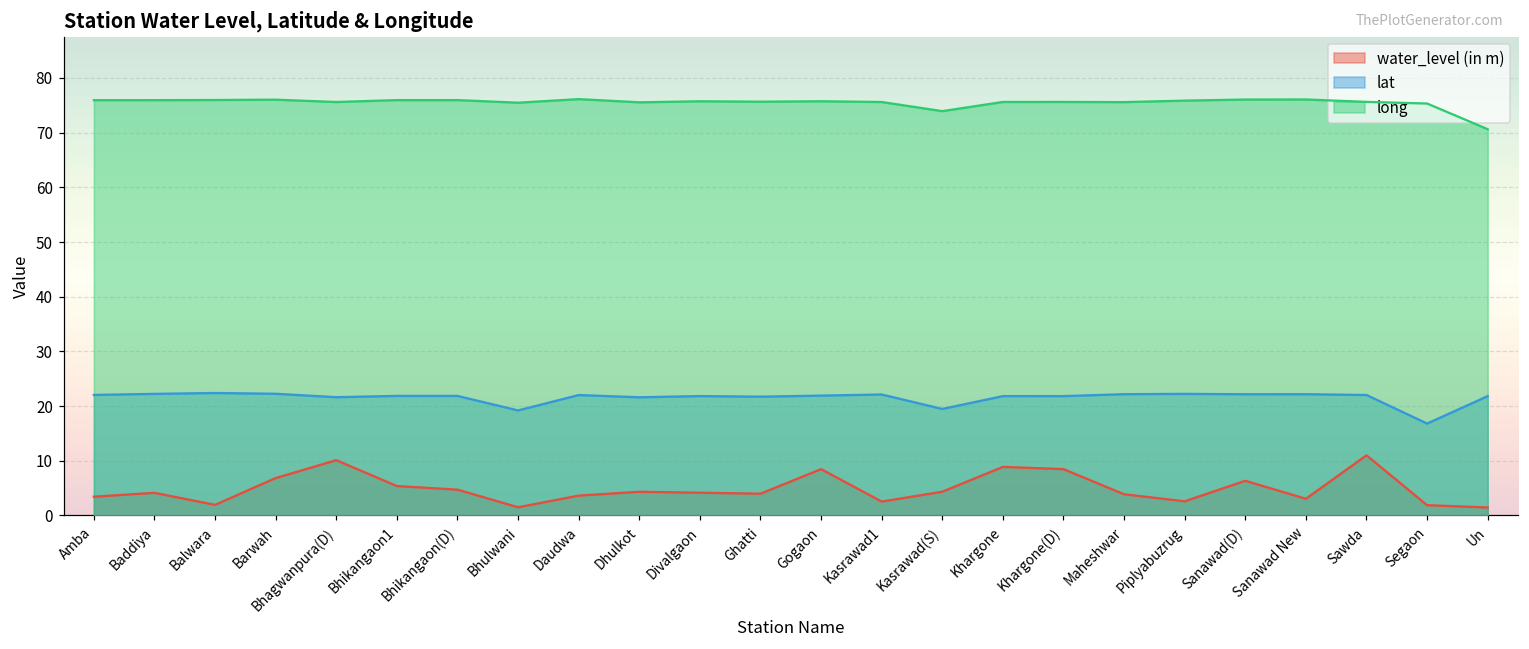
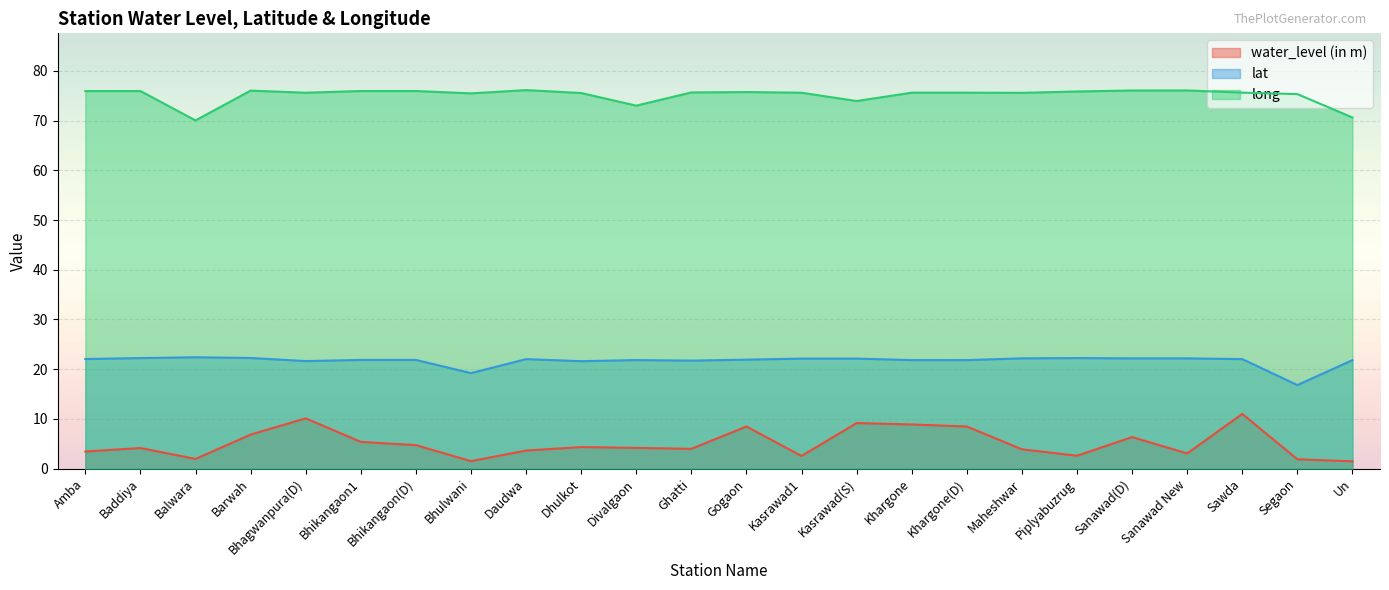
  {
    "water_level (in m)": {
      "Amba": 3,
      "Baddiya": 4,
      "Balwara": 2,
      "Barwah": 7,
      "Bhagwanpura(D)": 10,
      "Bhikangaon1": 5,
      "Bhikangaon(D)": 5,
      "Bhulwani": 2,
      "Daudwa": 4,
      "Dhulkot": 4,
      "Divalgaon": 4,
      "Ghatti": 4,
      "Gogaon": 8,
      "Kasrawad1": 3,
-     "Kasrawad(S)": 4,
+     "Kasrawad(S)": 9,
      "Khargone": 9,
      "Khargone(D)": 8,
      "Maheshwar": 4,
      "Piplyabuzrug": 3,
      "Sanawad(D)": 6,
      "Sanawad New": 3,
      "Sawda": 11,
      "Segaon": 2,
      "Un": 1
    },
    "lat": {
      "Amba": 22,
      "Baddiya": 22,
      "Balwara": 22,
      "Barwah": 22,
      "Bhagwanpura(D)": 22,
      "Bhikangaon1": 22,
      "Bhikangaon(D)": 22,
      "Bhulwani": 19,
      "Daudwa": 22,
      "Dhulkot": 22,
      "Divalgaon": 22,
      "Ghatti": 22,
      "Gogaon": 22,
      "Kasrawad1": 22,
-     "Kasrawad(S)": 19,
+     "Kasrawad(S)": 22,
      "Khargone": 22,
      "Khargone(D)": 22,
      "Maheshwar": 22,
      "Piplyabuzrug": 22,
      "Sanawad(D)": 22,
      "Sanawad New": 22,
      "Sawda": 22,
      "Segaon": 17,
      "Un": 22
    },
    "long": {
      "Amba": 76,
      "Baddiya": 76,
-     "Balwara": 76,
+     "Balwara": 70,
      "Barwah": 76,
      "Bhagwanpura(D)": 76,
      "Bhikangaon1": 76,
      "Bhikangaon(D)": 76,
      "Bhulwani": 75,
      "Daudwa": 76,
      "Dhulkot": 76,
-     "Divalgaon": 76,
+     "Divalgaon": 73,
      "Ghatti": 76,
      "Gogaon": 76,
      "Kasrawad1": 76,
      "Kasrawad(S)": 74,
      "Khargone": 76,
      "Khargone(D)": 76,
      "Maheshwar": 76,
      "Piplyabuzrug": 76,
      "Sanawad(D)": 76,
      "Sanawad New": 76,
      "Un": 71
    }
  }
